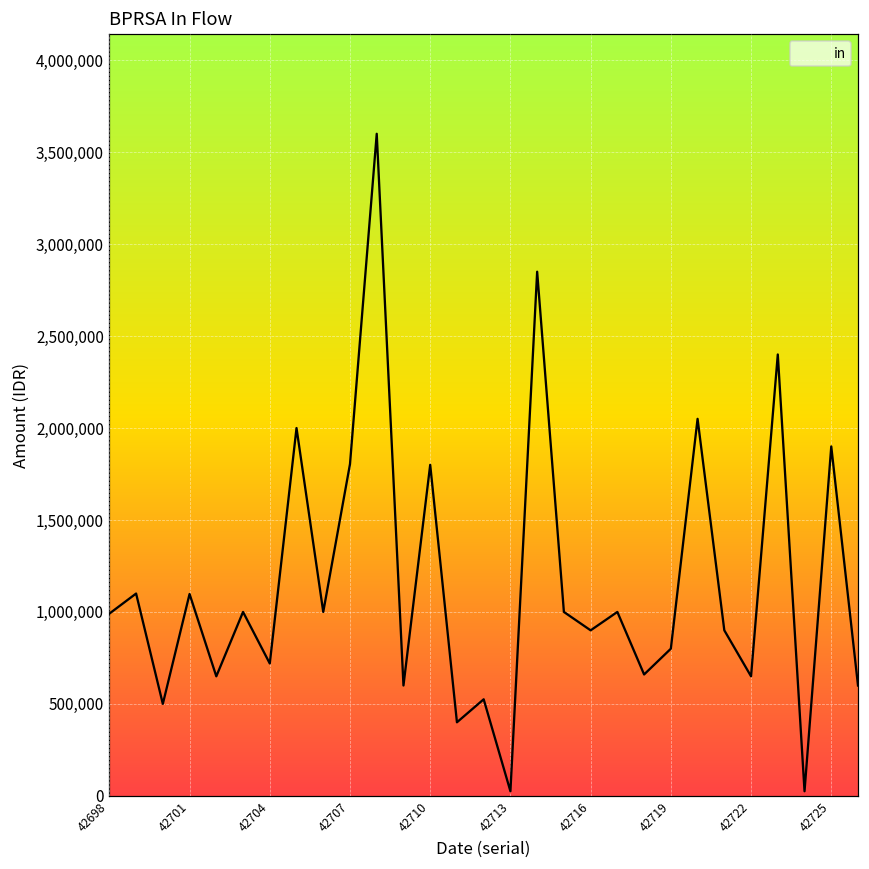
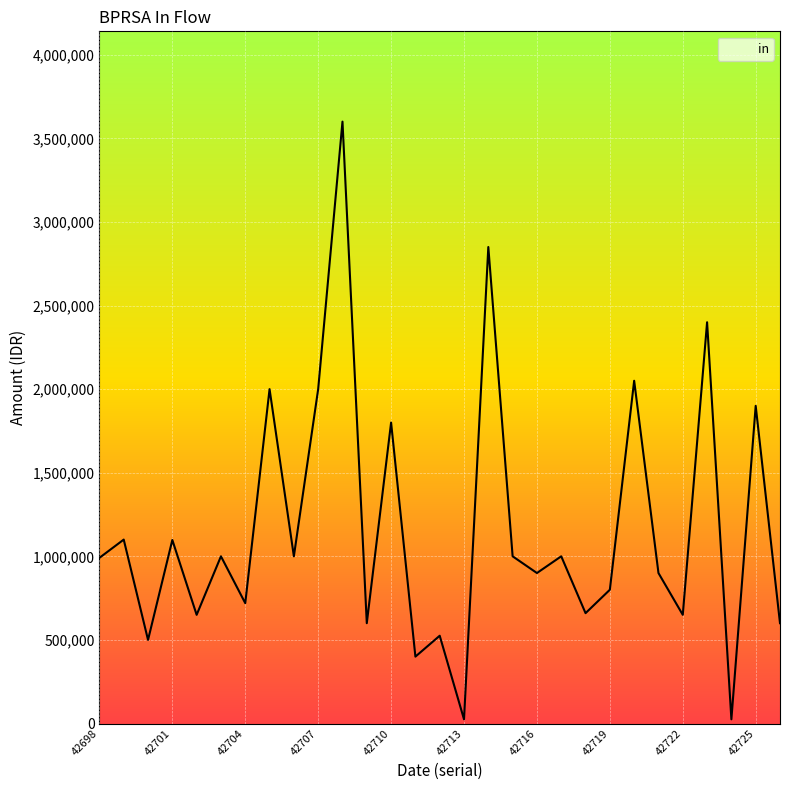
  {
    "42698": "990,000",
    "42701": "1,100,000",
    "42704": "720,000",
-   "42707": "1,800,000",
+   "42707": "2,000,000",
    "42710": "1,800,000",
    "42713": "30,000",
    "42716": "900,000",
    "42719": "800,000",
    "42722": "650,000",
    "42725": "1,900,000"
  }
